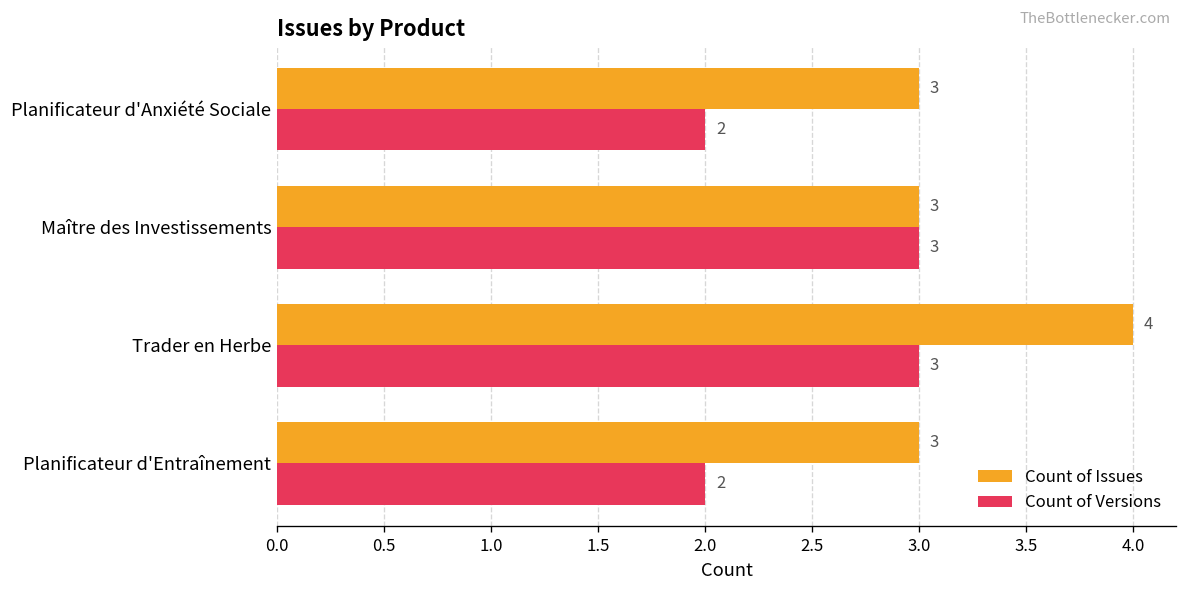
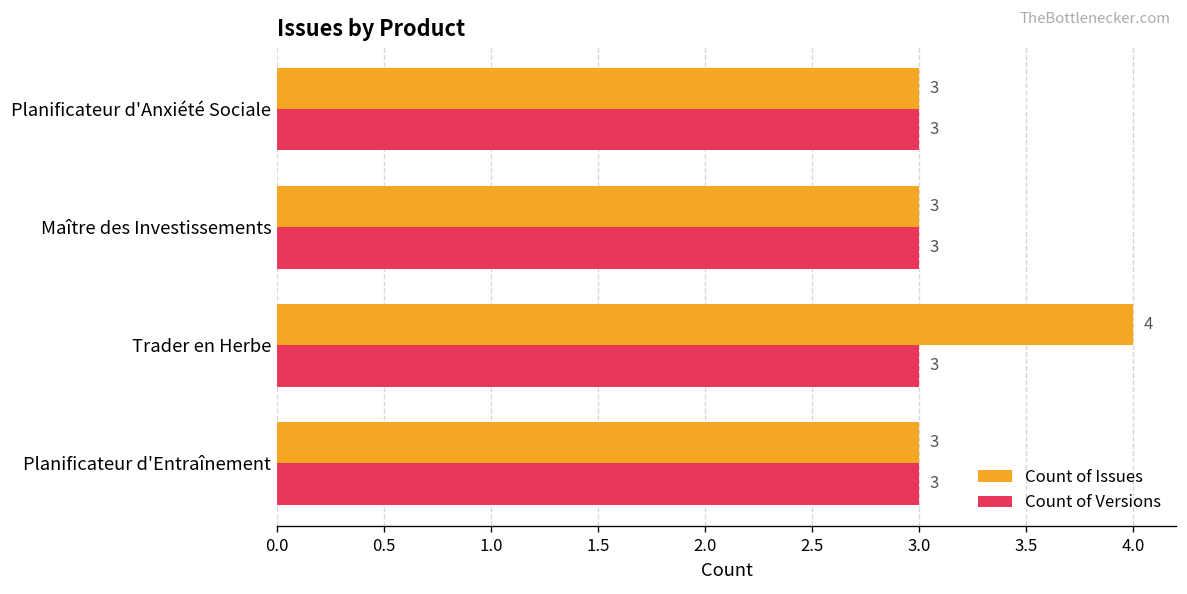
  {
    "Count of Issues": {
      "Planificateur d'Anxiété Sociale": 3,
      "Maître des Investissements": 3,
      "Trader en Herbe": 4,
      "Planificateur d'Entraînement": 3
    },
    "Count of Versions": {
-     "Planificateur d'Anxiété Sociale": 2,
+     "Planificateur d'Anxiété Sociale": 3,
      "Maître des Investissements": 3,
      "Trader en Herbe": 3,
-     "Planificateur d'Entraînement": 2
+     "Planificateur d'Entraînement": 3
    }
  }
